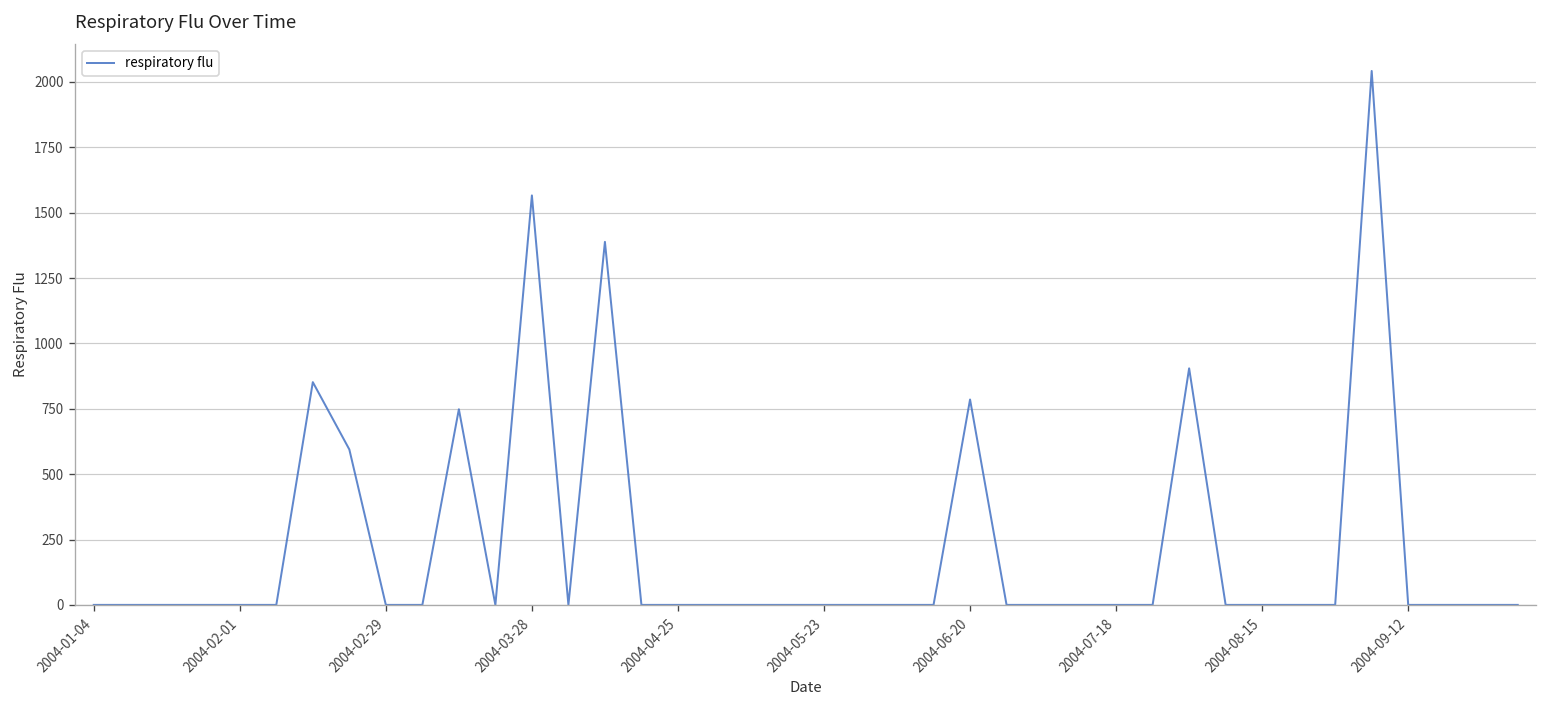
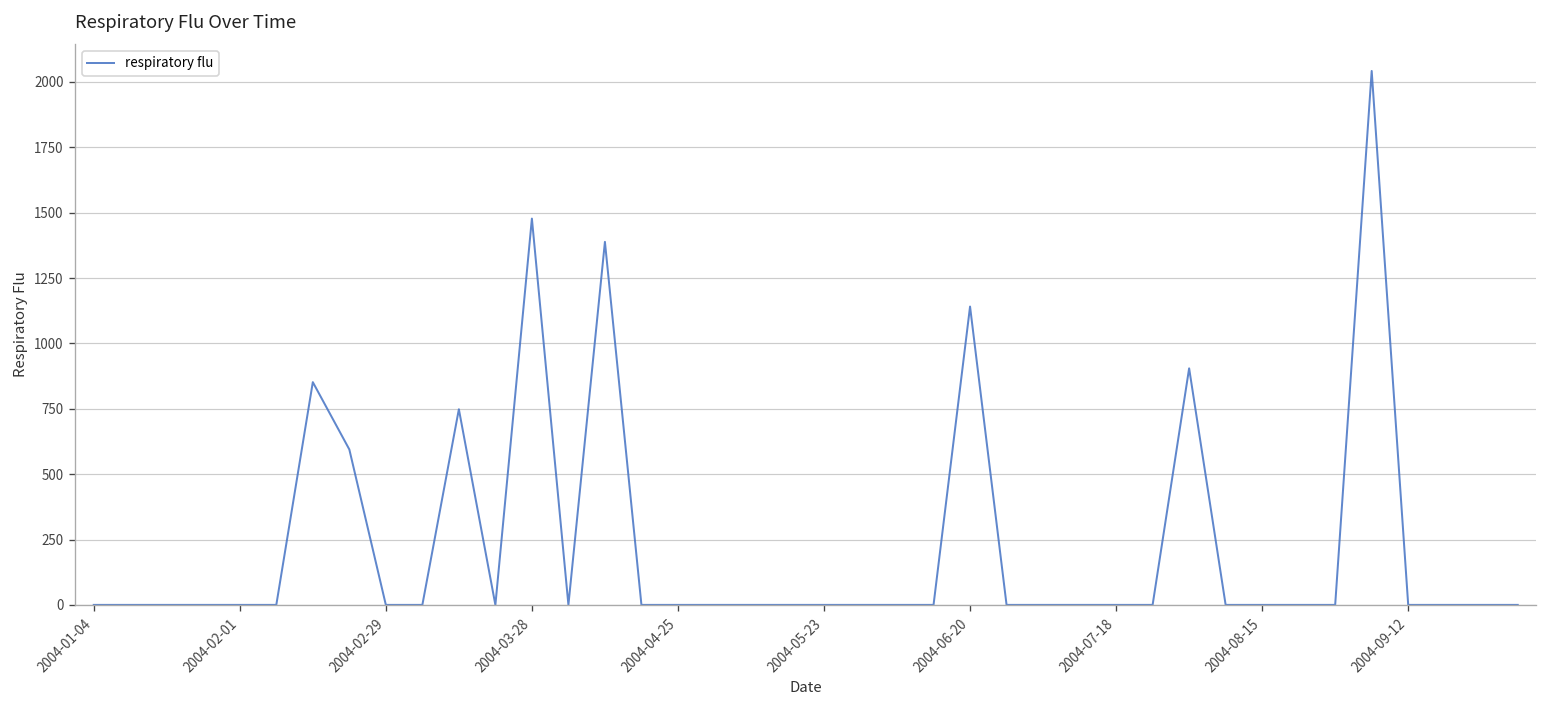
  {
    "2004-01-04": 0,
    "2004-02-01": 0,
    "2004-02-29": 0,
-   "2004-03-28": 1570,
+   "2004-03-28": 1480,
    "2004-04-25": 0,
    "2004-05-23": 0,
-   "2004-06-20": 790,
+   "2004-06-20": 1140,
    "2004-07-18": 0,
    "2004-08-15": 0,
    "2004-09-12": 0
  }
